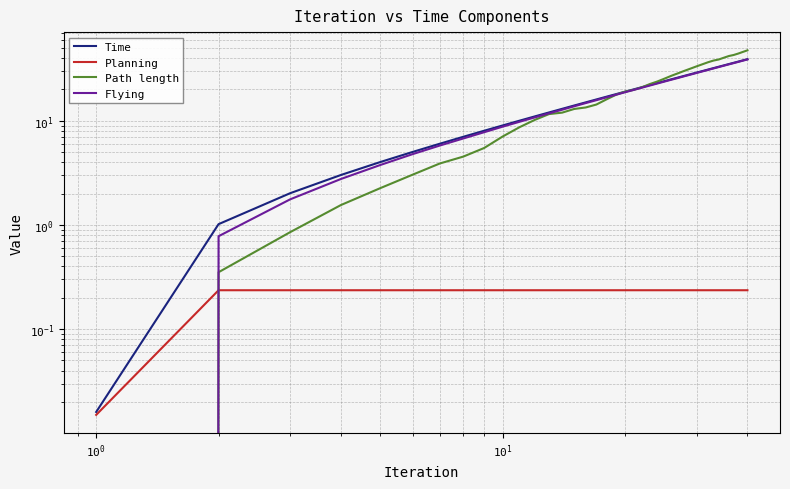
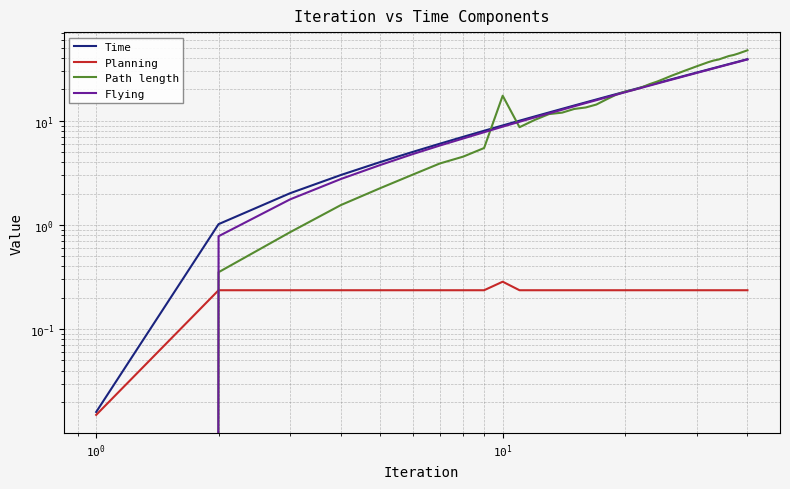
  {
    "Time": {
      "10^0": 0.016
    },
    "Planning": {
      "10^0": 0.015,
-     "10^1": 0.24
+     "10^1": 0.29
    },
    "Path length": {
-     "10^1": 7
+     "10^1": 17
    }
  }
